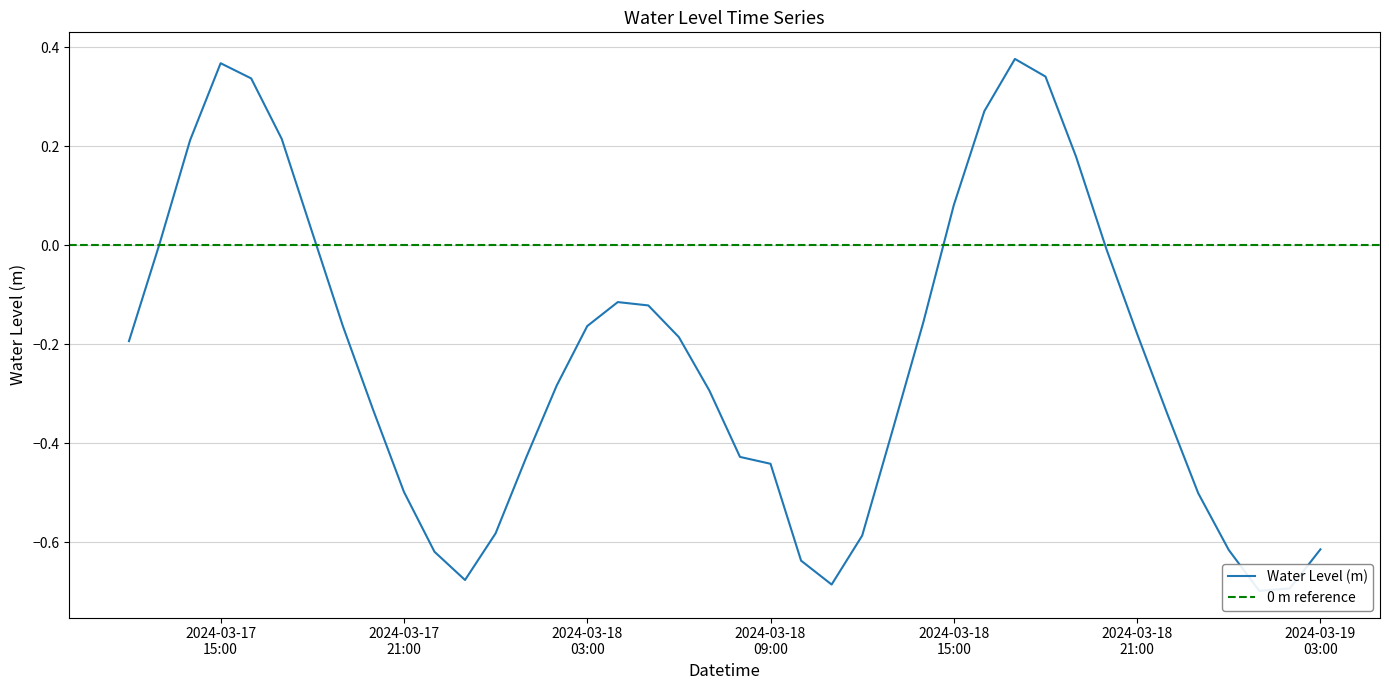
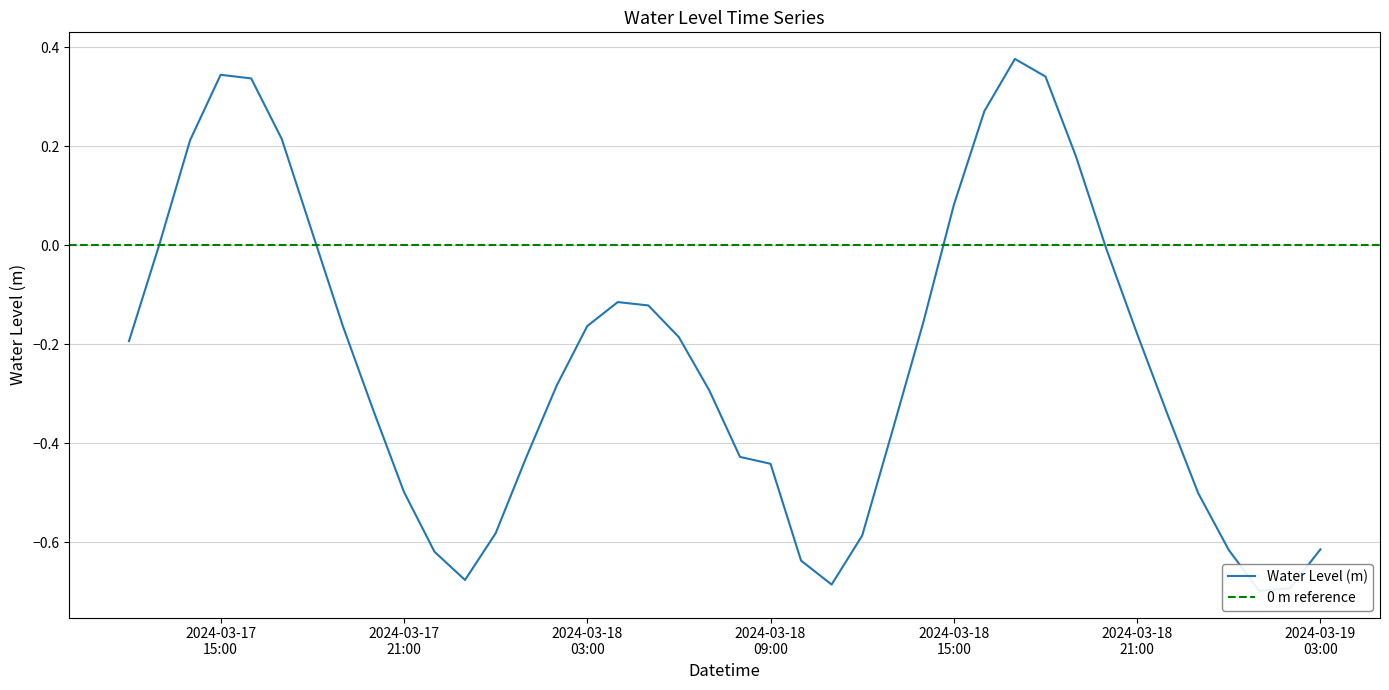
  {
-   "2024-03-17 15:00": 0.37,
+   "2024-03-17 15:00": 0.34,
    "2024-03-17 21:00": -0.50,
    "2024-03-18 03:00": -0.16,
    "2024-03-18 09:00": -0.44,
    "2024-03-18 15:00": 0.08,
    "2024-03-18 21:00": -0.18,
    "2024-03-19 03:00": -0.61
  }
